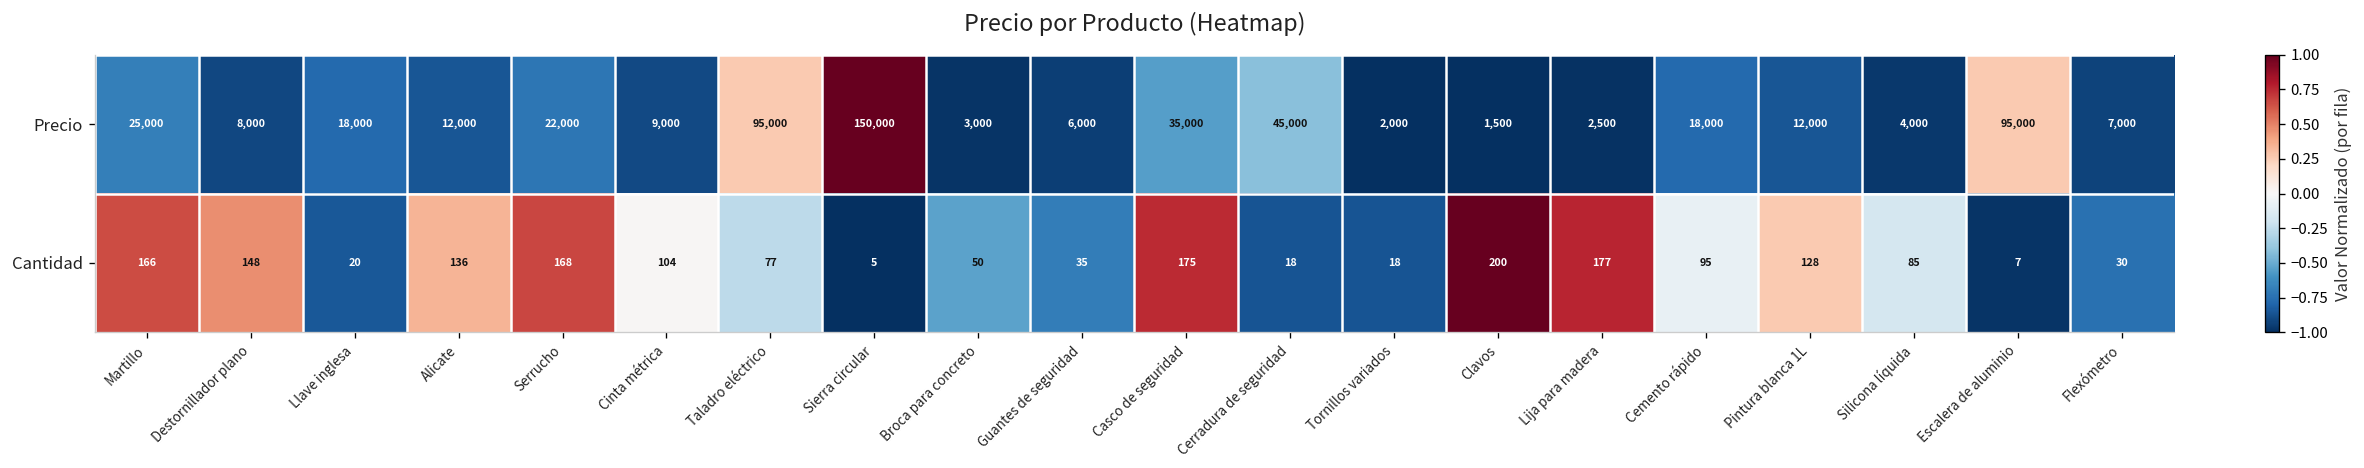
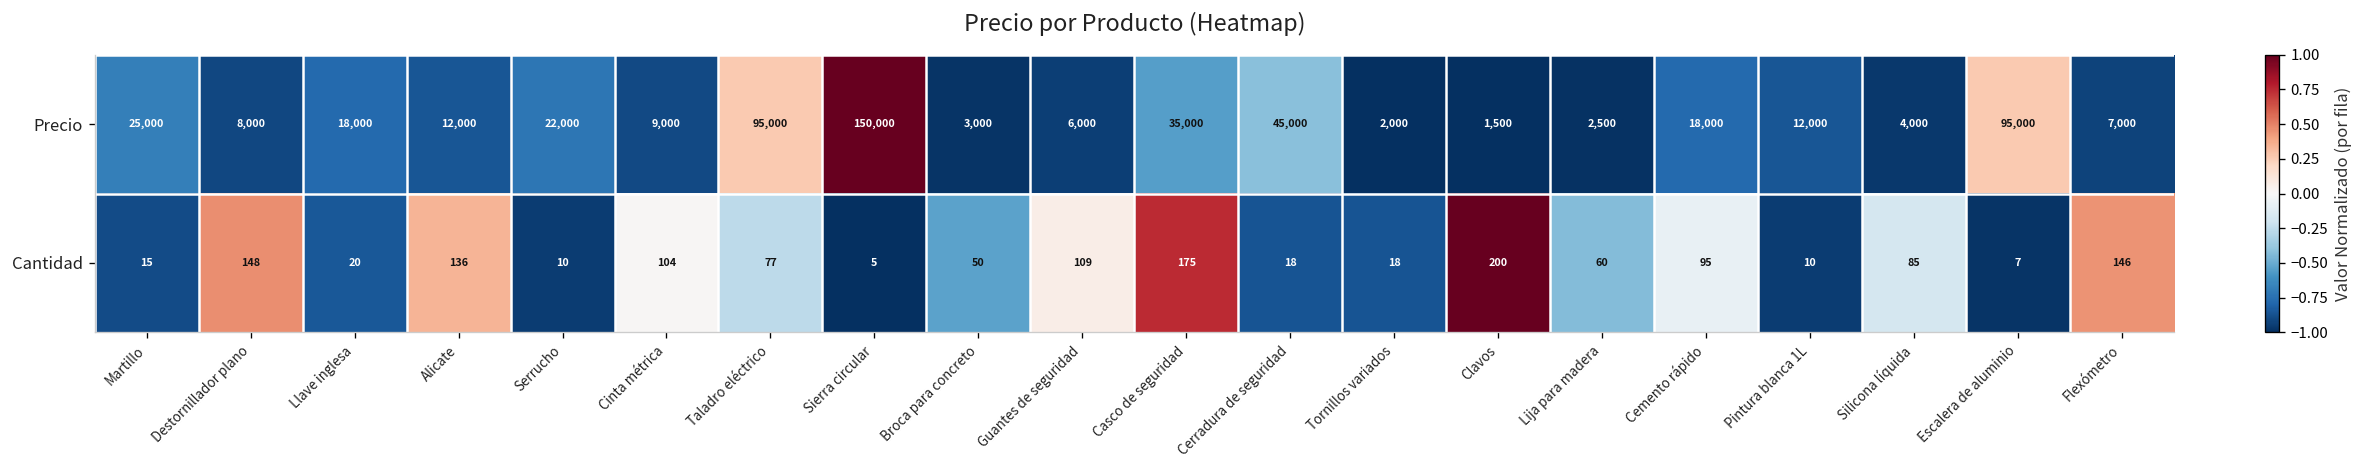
  {
    "Precio": {
      "Martillo": "25,000",
      "Destornillador plano": "8,000",
      "Llave inglesa": "18,000",
      "Alicate": "12,000",
      "Serrucho": "22,000",
      "Cinta métrica": "9,000",
      "Taladro eléctrico": "95,000",
      "Sierra circular": "150,000",
      "Broca para concreto": "3,000",
      "Guantes de seguridad": "6,000",
      "Casco de seguridad": "35,000",
      "Cerradura de seguridad": "45,000",
      "Tornillos variados": "2,000",
      "Clavos": "1,500",
      "Lija para madera": "2,500",
      "Cemento rápido": "18,000",
      "Pintura blanca 1L": "12,000",
      "Silicona líquida": "4,000",
      "Escalera de aluminio": "95,000",
      "Flexómetro": "7,000"
    },
    "Cantidad": {
-     "Martillo": "166",
+     "Martillo": "15",
      "Destornillador plano": "148",
      "Llave inglesa": "20",
      "Alicate": "136",
-     "Serrucho": "168",
+     "Serrucho": "10",
      "Cinta métrica": "104",
      "Taladro eléctrico": "77",
      "Sierra circular": "5",
      "Broca para concreto": "50",
-     "Guantes de seguridad": "35",
+     "Guantes de seguridad": "109",
      "Casco de seguridad": "175",
      "Cerradura de seguridad": "18",
      "Tornillos variados": "18",
      "Clavos": "200",
-     "Lija para madera": "177",
+     "Lija para madera": "60",
      "Cemento rápido": "95",
-     "Pintura blanca 1L": "128",
+     "Pintura blanca 1L": "10",
      "Silicona líquida": "85",
      "Escalera de aluminio": "7",
-     "Flexómetro": "30"
+     "Flexómetro": "146"
    }
  }
